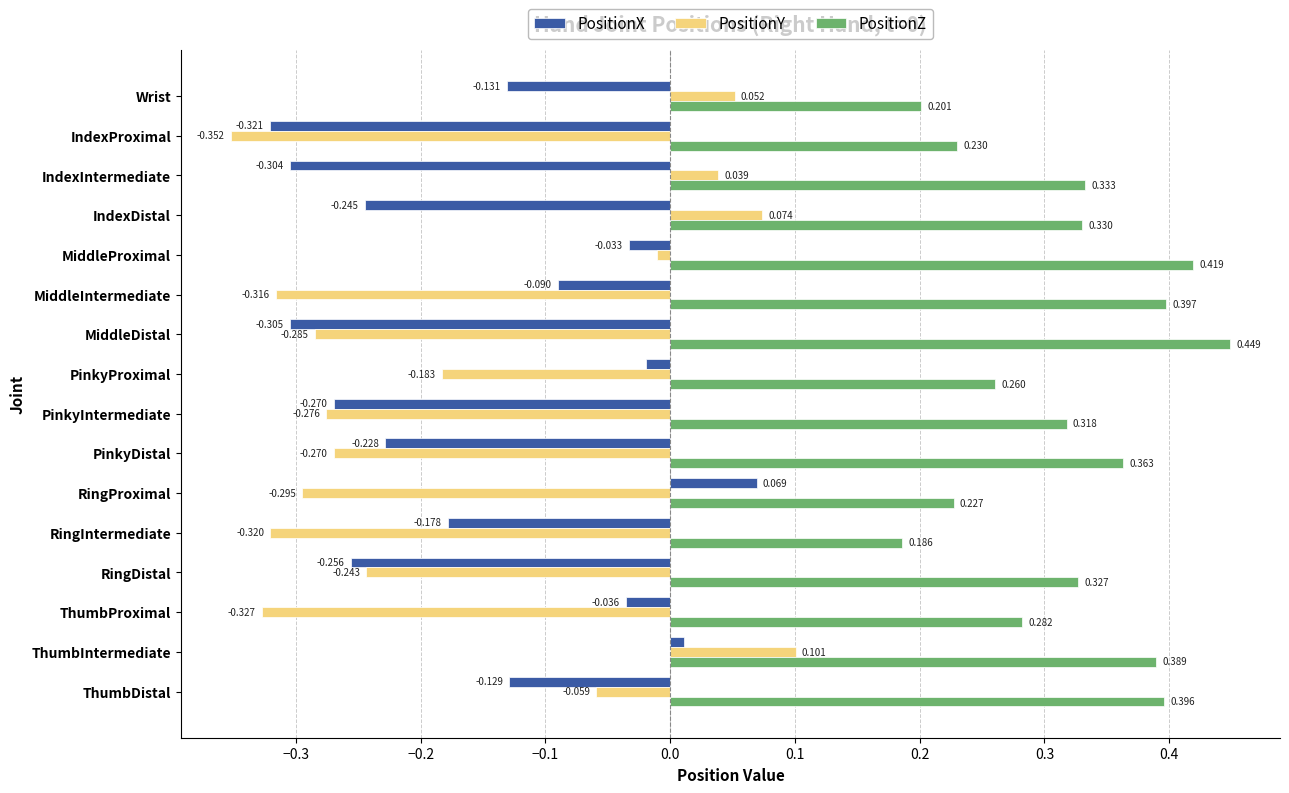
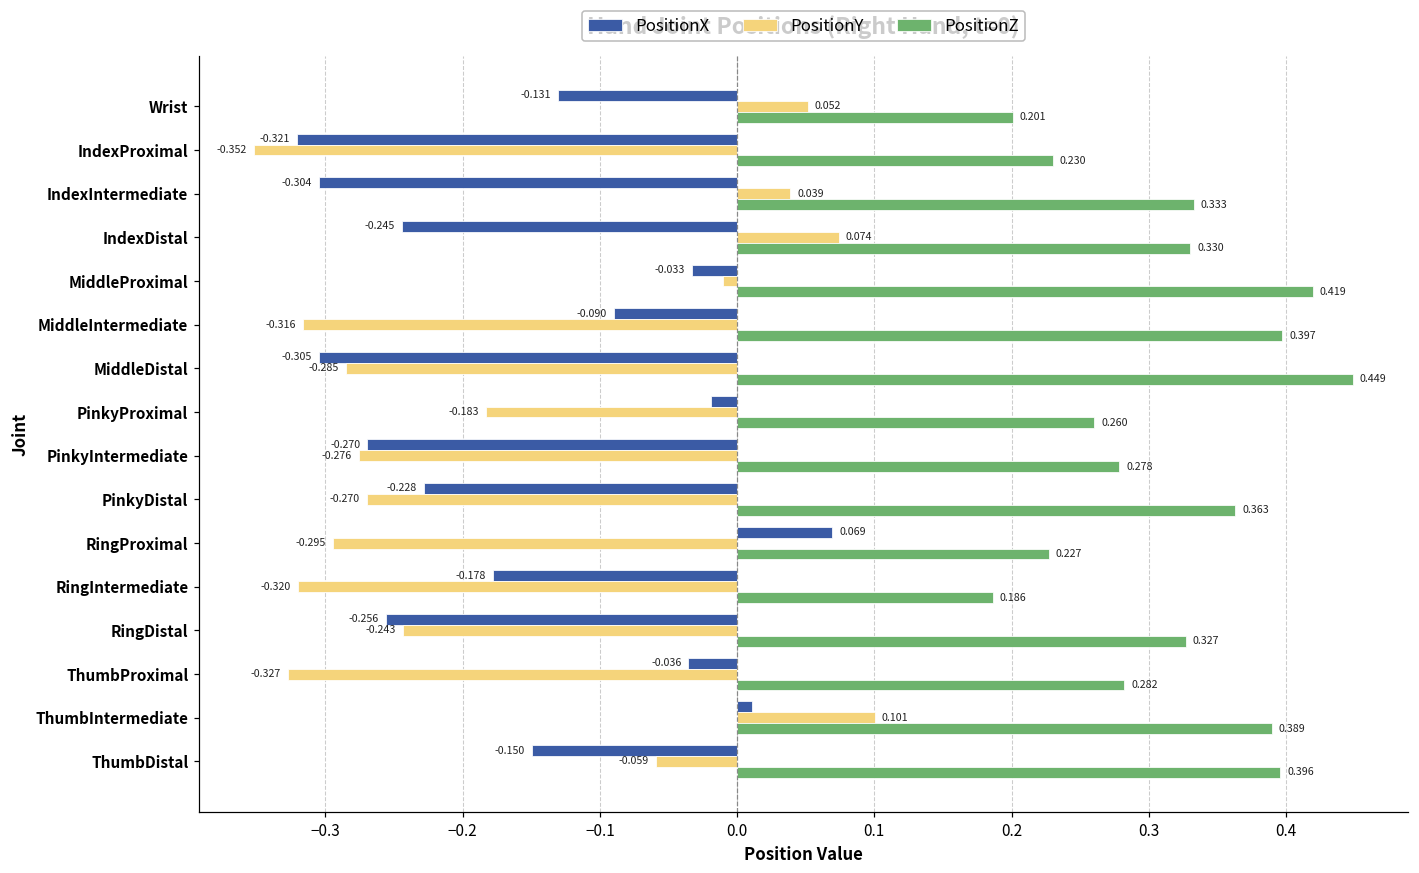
  {
    "PositionX": {
      "Wrist": -0.131,
      "IndexProximal": -0.321,
      "IndexIntermediate": -0.304,
      "IndexDistal": -0.245,
      "MiddleProximal": -0.033,
      "MiddleIntermediate": -0.090,
      "MiddleDistal": -0.305,
      "PinkyIntermediate": -0.270,
      "PinkyDistal": -0.228,
      "RingProximal": 0.069,
      "RingIntermediate": -0.178,
      "RingDistal": -0.256,
      "ThumbProximal": -0.036,
-     "ThumbDistal": -0.129
+     "ThumbDistal": -0.150
    },
    "PositionY": {
      "Wrist": 0.052,
      "IndexProximal": -0.352,
      "IndexIntermediate": 0.039,
      "IndexDistal": 0.074,
      "MiddleIntermediate": -0.316,
      "MiddleDistal": -0.285,
      "PinkyProximal": -0.183,
      "PinkyIntermediate": -0.276,
      "PinkyDistal": -0.270,
      "RingProximal": -0.295,
      "RingIntermediate": -0.320,
      "RingDistal": -0.243,
      "ThumbProximal": -0.327,
      "ThumbIntermediate": 0.101,
      "ThumbDistal": -0.059
    },
    "PositionZ": {
      "Wrist": 0.201,
      "IndexProximal": 0.230,
      "IndexIntermediate": 0.333,
      "IndexDistal": 0.330,
      "MiddleProximal": 0.419,
      "MiddleIntermediate": 0.397,
      "MiddleDistal": 0.449,
      "PinkyProximal": 0.260,
-     "PinkyIntermediate": 0.318,
+     "PinkyIntermediate": 0.278,
      "PinkyDistal": 0.363,
      "RingProximal": 0.227,
      "RingIntermediate": 0.186,
      "RingDistal": 0.327,
      "ThumbProximal": 0.282,
      "ThumbIntermediate": 0.389,
      "ThumbDistal": 0.396
    }
  }
